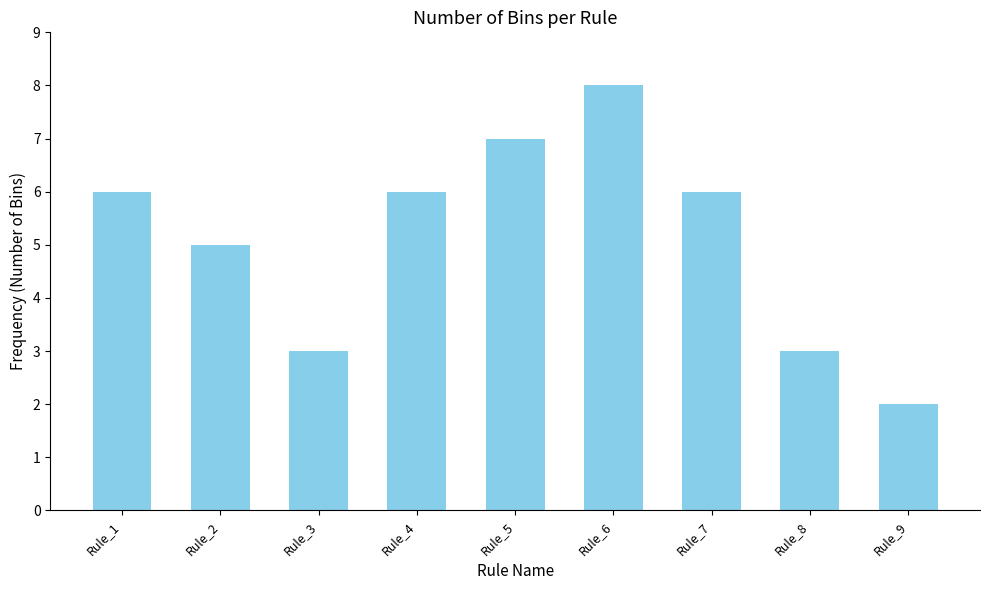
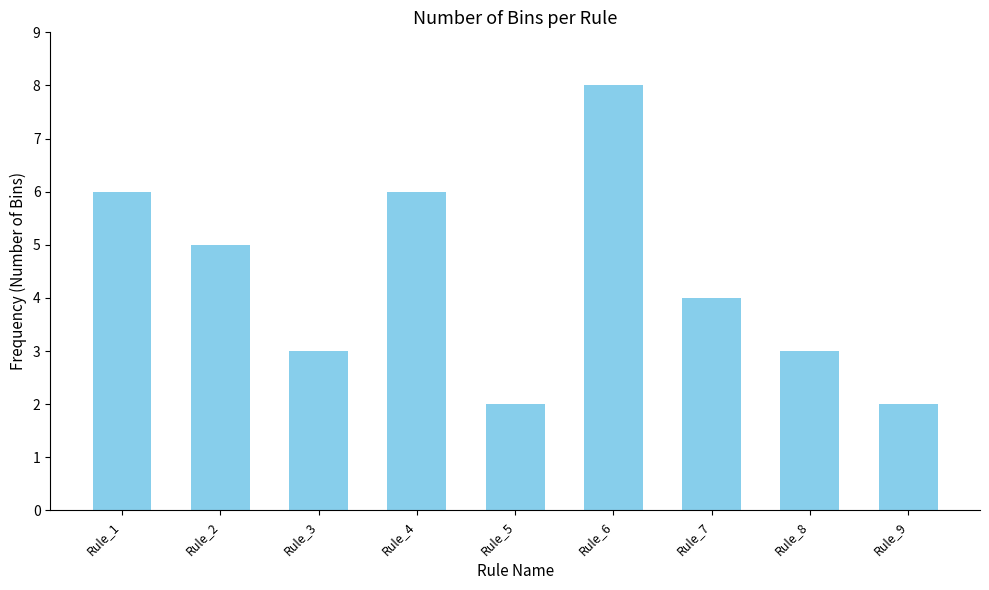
  {
    "Rule_1": 6,
    "Rule_2": 5,
    "Rule_3": 3,
    "Rule_4": 6,
-   "Rule_5": 7,
+   "Rule_5": 2,
    "Rule_6": 8,
-   "Rule_7": 6,
+   "Rule_7": 4,
    "Rule_8": 3,
    "Rule_9": 2
  }
